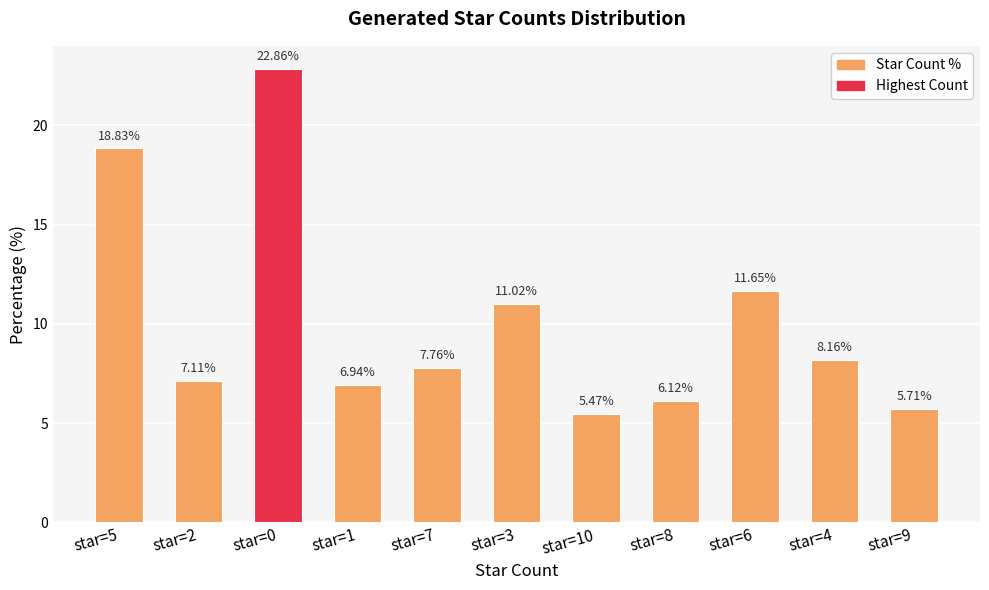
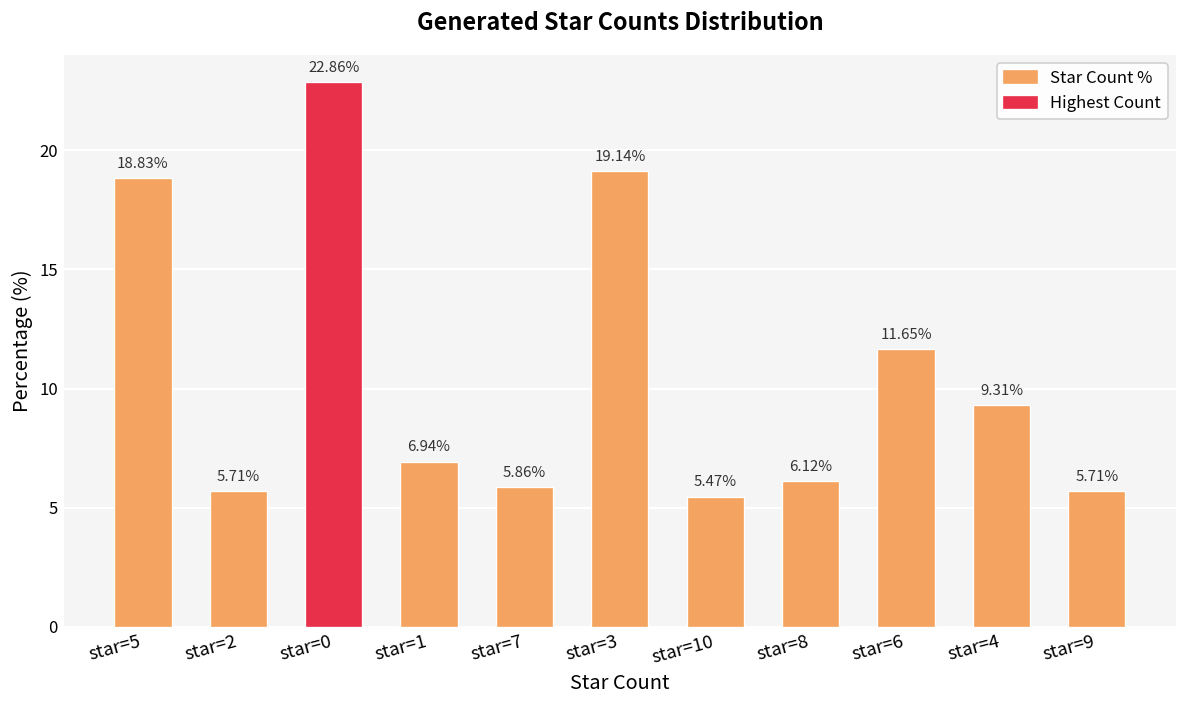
  {
    "star=5": "18.83%",
-   "star=2": "7.11%",
+   "star=2": "5.71%",
    "star=0": "22.86%",
    "star=1": "6.94%",
-   "star=7": "7.76%",
-   "star=3": "11.02%",
+   "star=7": "5.86%",
+   "star=3": "19.14%",
    "star=10": "5.47%",
    "star=8": "6.12%",
    "star=6": "11.65%",
-   "star=4": "8.16%",
+   "star=4": "9.31%",
    "star=9": "5.71%"
  }
